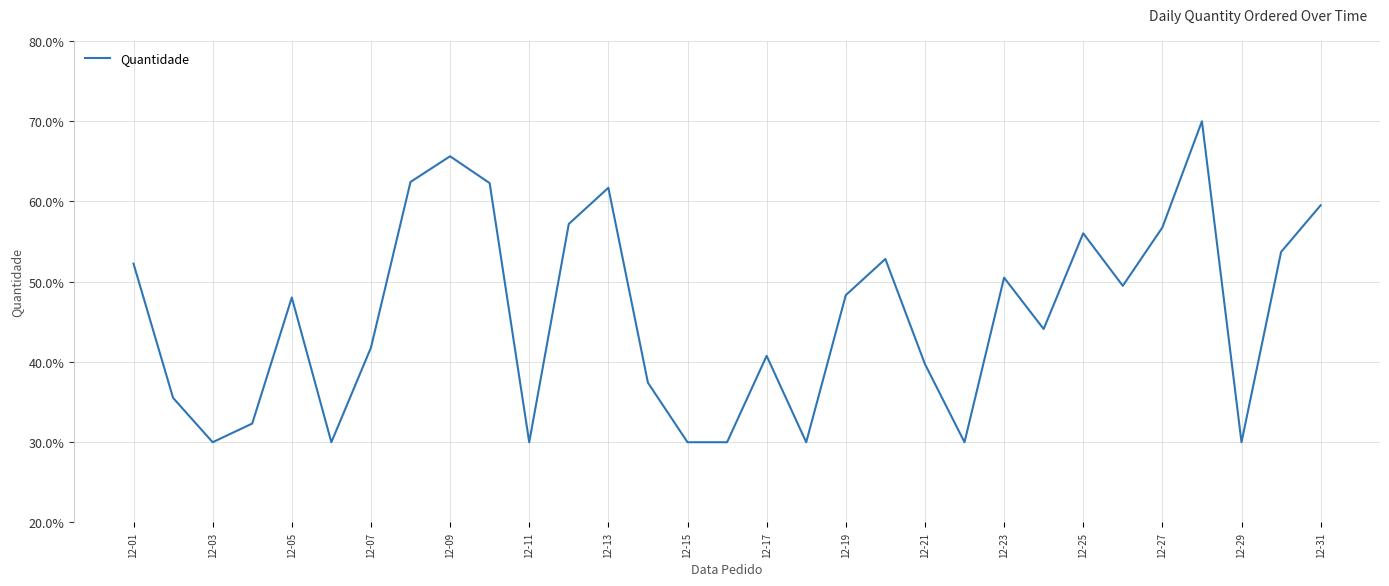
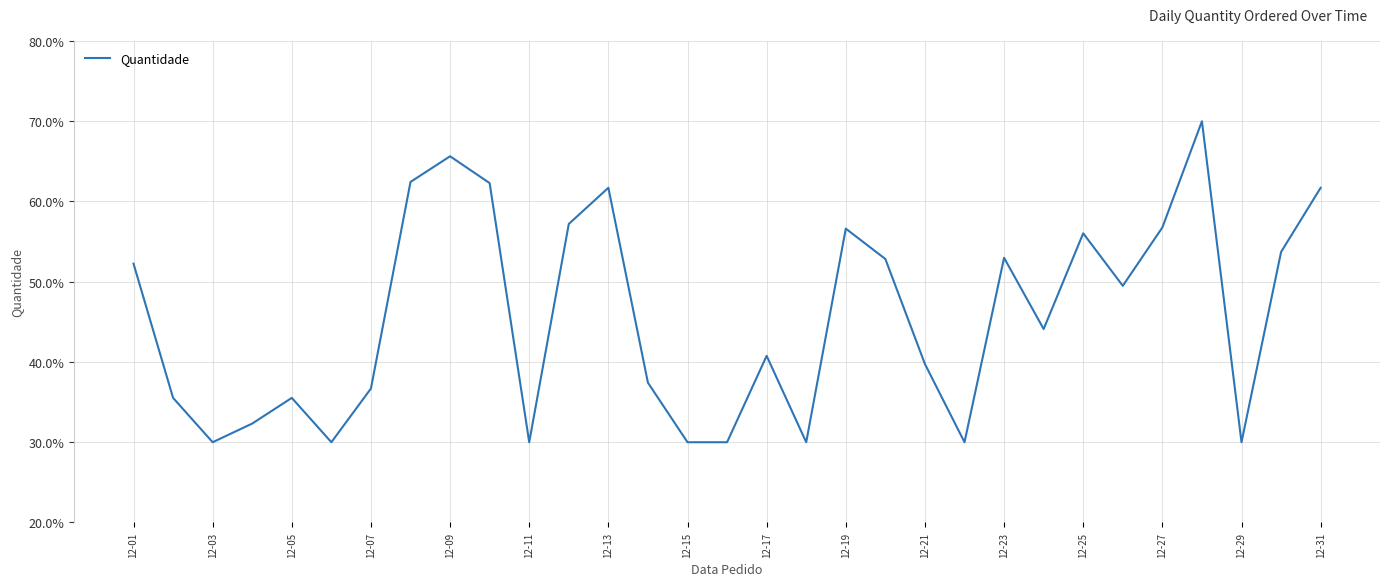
  {
    "12-01": "52%",
    "12-03": "30%",
-   "12-05": "48%",
-   "12-07": "42%",
+   "12-05": "36%",
+   "12-07": "37%",
    "12-09": "66%",
    "12-11": "30%",
    "12-13": "62%",
    "12-15": "30%",
    "12-17": "41%",
-   "12-19": "48%",
+   "12-19": "57%",
    "12-21": "40%",
-   "12-23": "51%",
+   "12-23": "53%",
    "12-25": "56%",
    "12-27": "57%",
    "12-29": "30%",
-   "12-31": "60%"
+   "12-31": "62%"
  }
